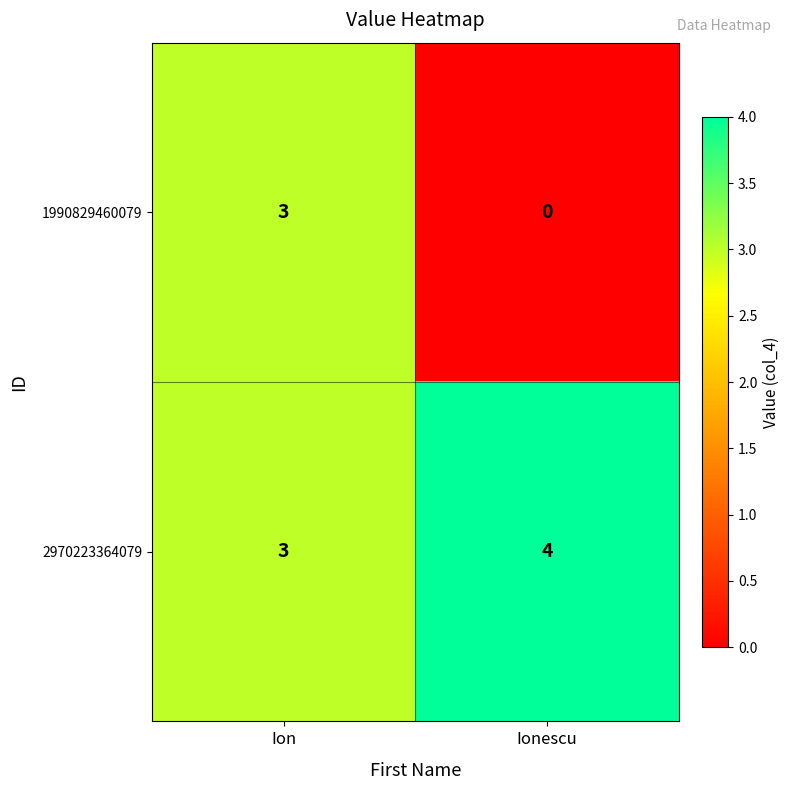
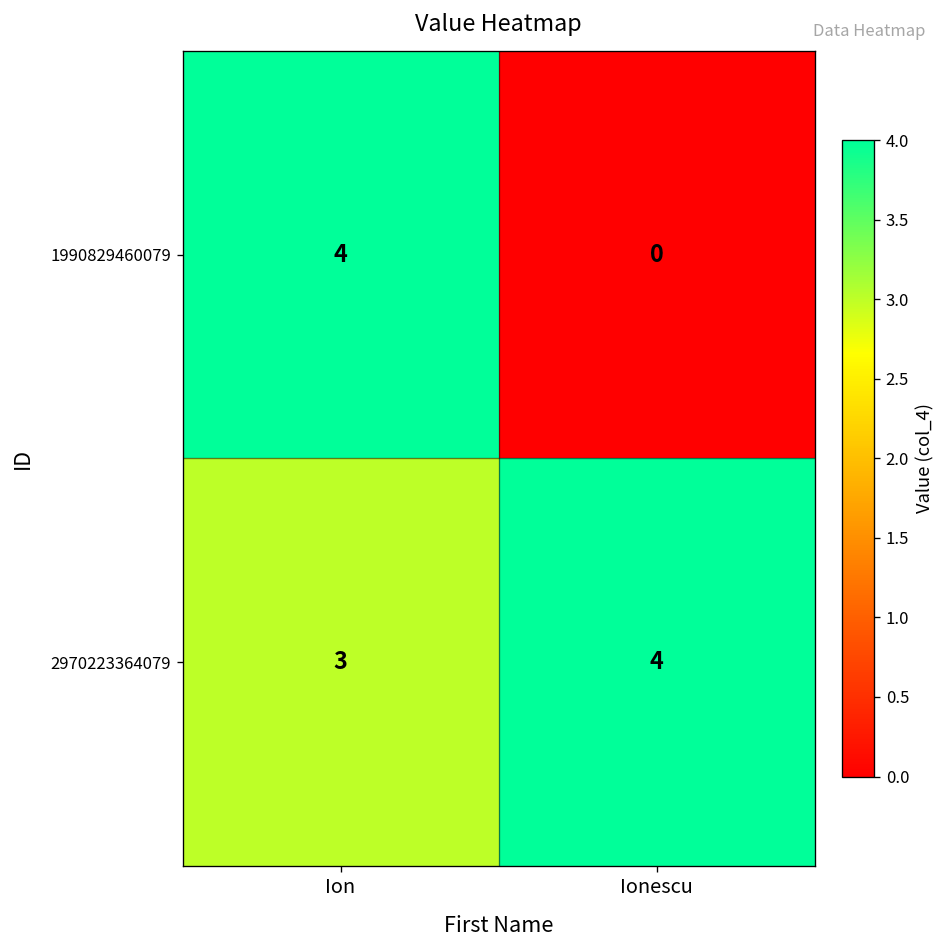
  {
    "1990829460079": {
-     "Ion": 3,
+     "Ion": 4,
      "Ionescu": 0
    },
    "2970223364079": {
      "Ion": 3,
      "Ionescu": 4
    }
  }
